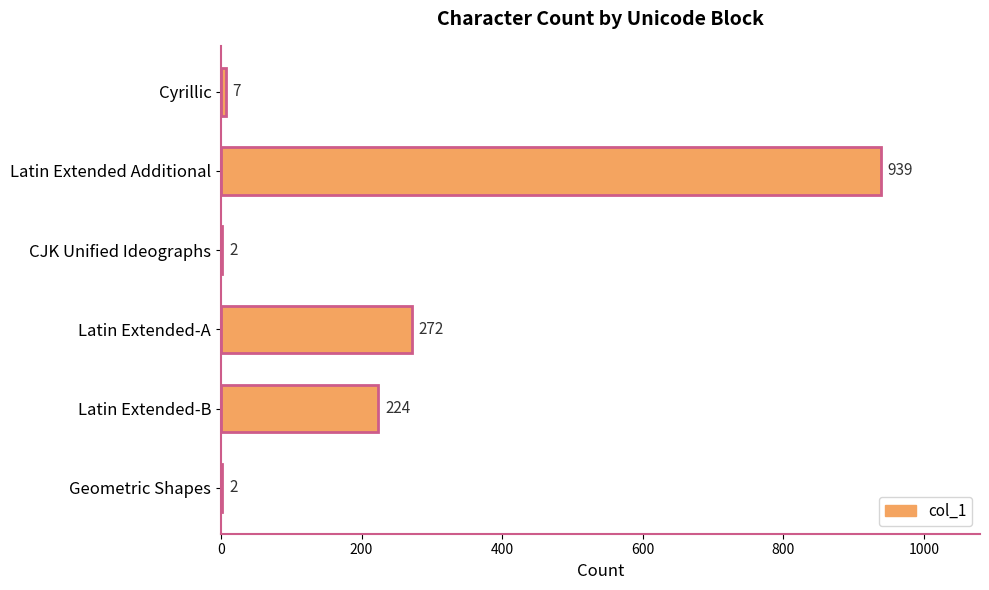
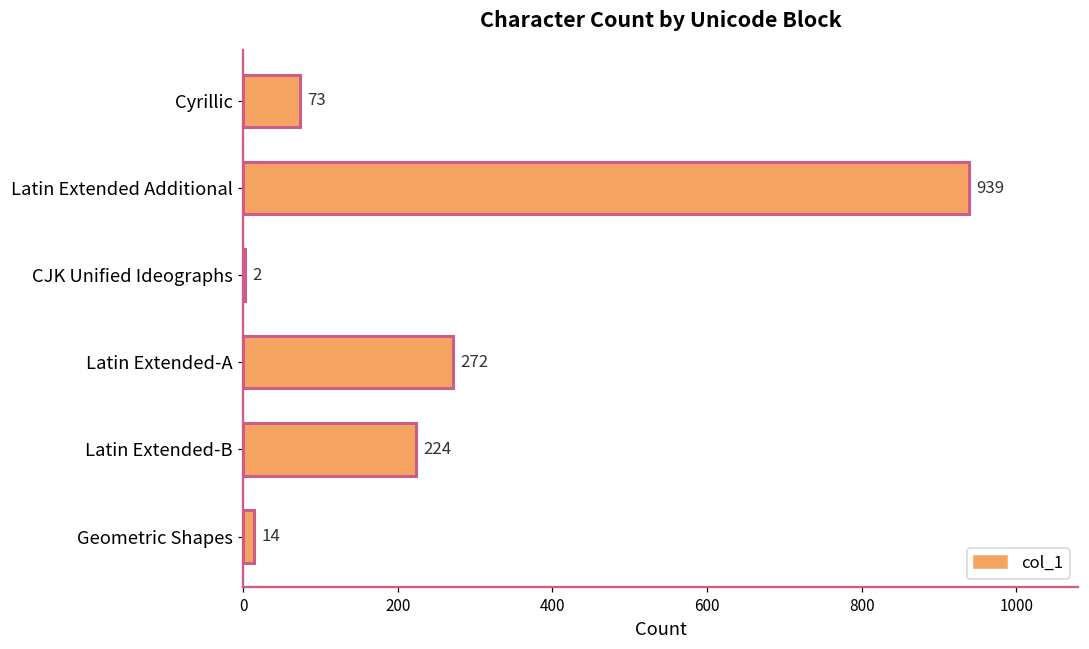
  {
-   "Cyrillic": 7,
+   "Cyrillic": 73,
    "Latin Extended Additional": 939,
    "CJK Unified Ideographs": 2,
    "Latin Extended-A": 272,
    "Latin Extended-B": 224,
-   "Geometric Shapes": 2
+   "Geometric Shapes": 14
  }
